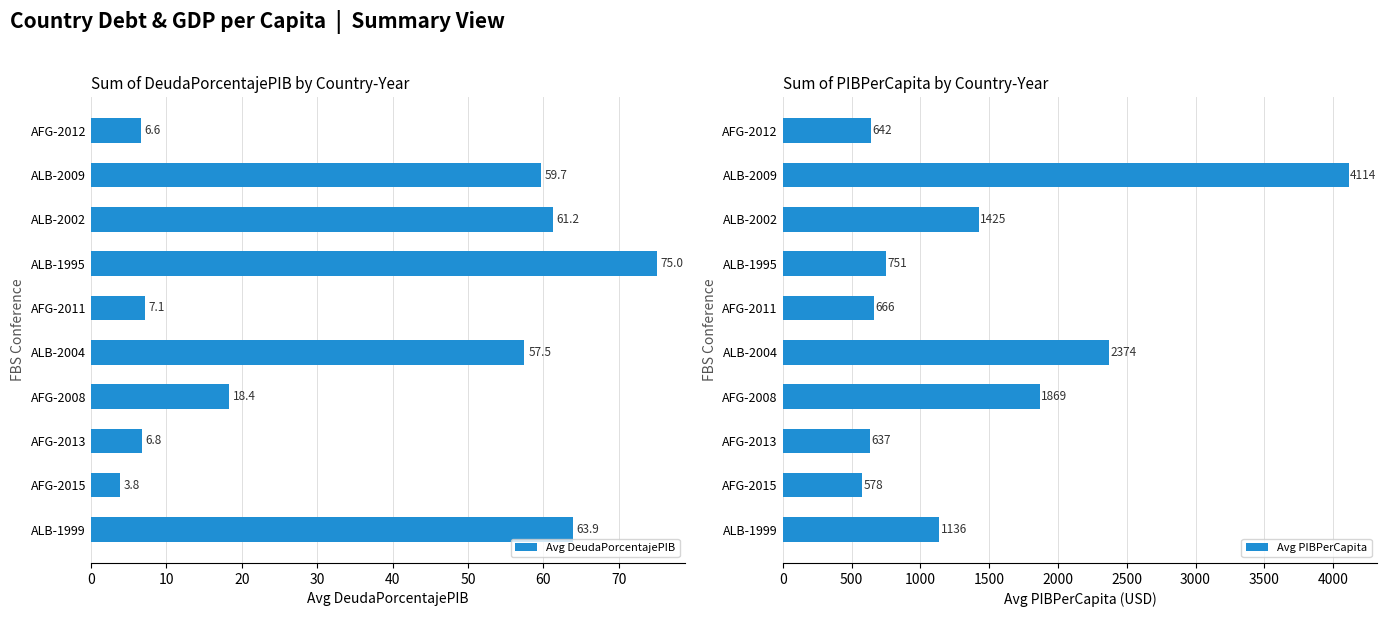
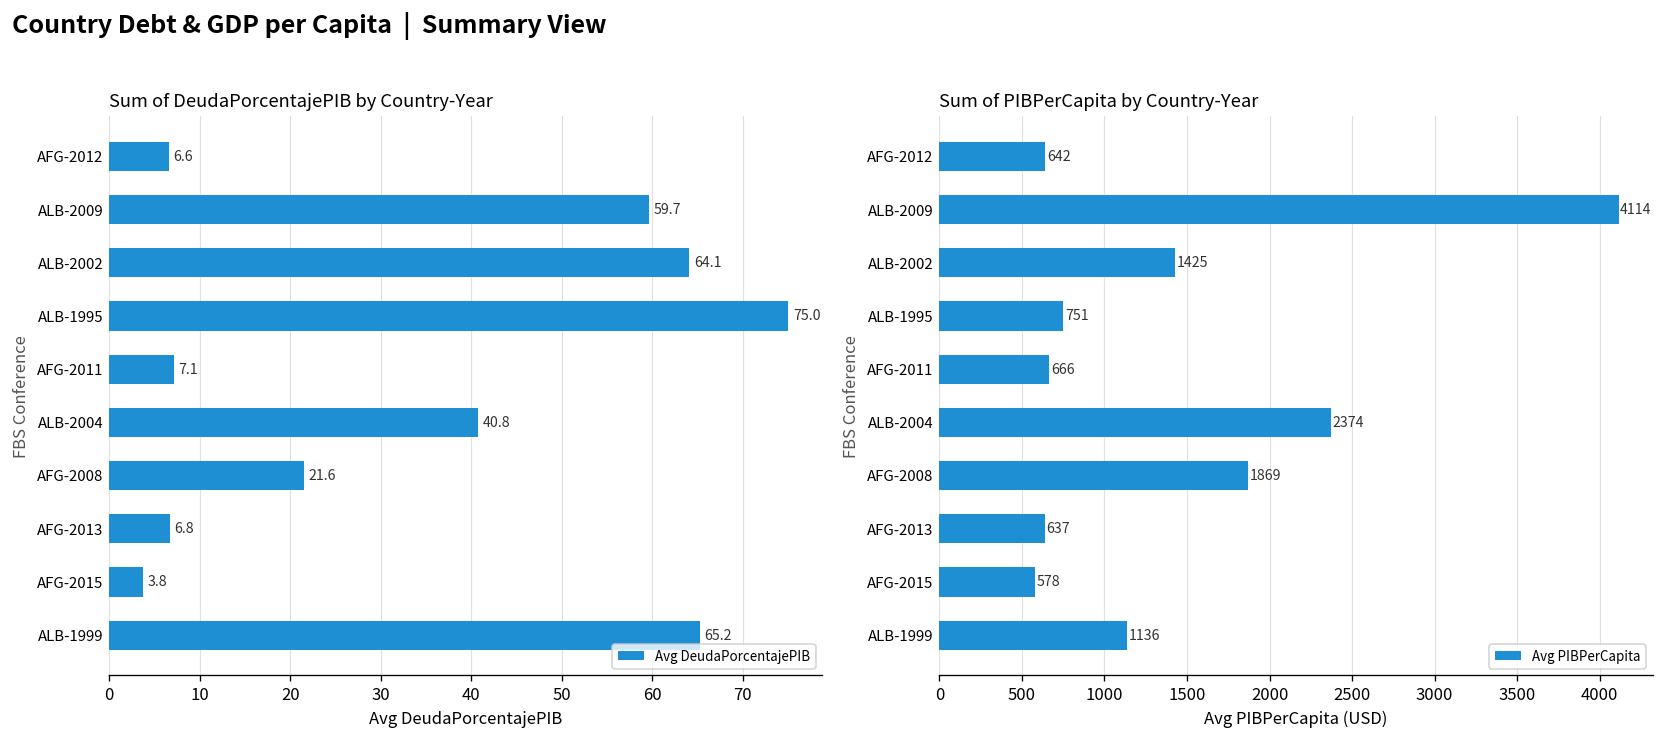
  {
    "Sum of DeudaPorcentajePIB by Country-Year": {
      "AFG-2012": 6.6,
      "ALB-2009": 59.7,
-     "ALB-2002": 61.2,
+     "ALB-2002": 64.1,
      "ALB-1995": 75.0,
      "AFG-2011": 7.1,
-     "ALB-2004": 57.5,
-     "AFG-2008": 18.4,
+     "ALB-2004": 40.8,
+     "AFG-2008": 21.6,
      "AFG-2013": 6.8,
      "AFG-2015": 3.8,
-     "ALB-1999": 63.9
+     "ALB-1999": 65.2
    },
    "Sum of PIBPerCapita by Country-Year": {
      "AFG-2012": 642,
      "ALB-2009": 4114,
      "ALB-2002": 1425,
      "ALB-1995": 751,
      "AFG-2011": 666,
      "ALB-2004": 2374,
      "AFG-2008": 1869,
      "AFG-2013": 637,
      "AFG-2015": 578,
      "ALB-1999": 1136
    }
  }
